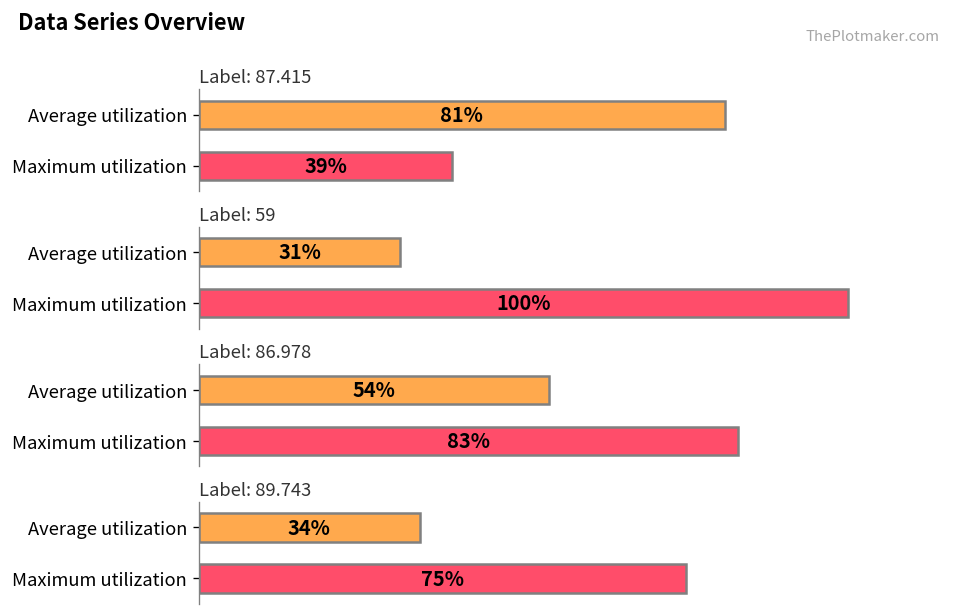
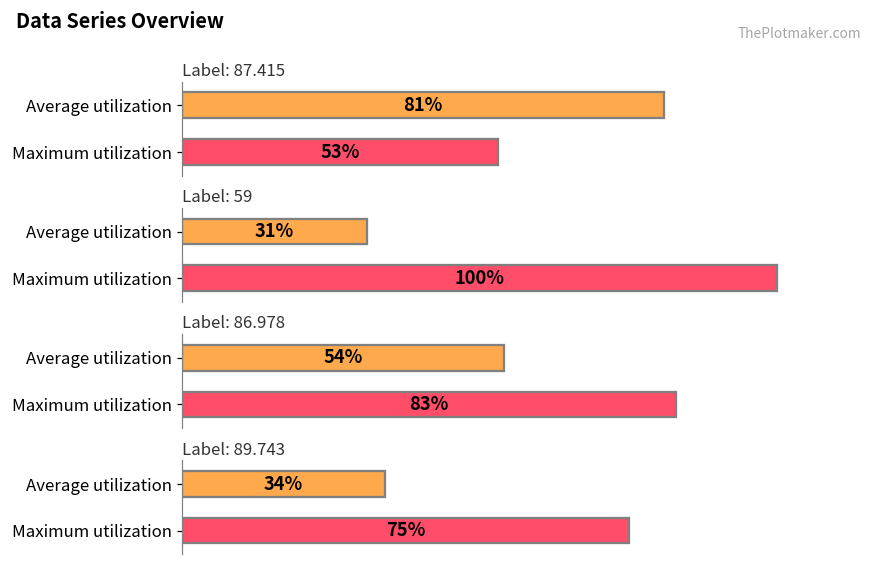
  {
    "Label: 87.415": {
      "Average utilization": "81%",
-     "Maximum utilization": "39%"
+     "Maximum utilization": "53%"
    },
    "Label: 59": {
      "Average utilization": "31%",
      "Maximum utilization": "100%"
    },
    "Label: 86.978": {
      "Average utilization": "54%",
      "Maximum utilization": "83%"
    },
    "Label: 89.743": {
      "Average utilization": "34%",
      "Maximum utilization": "75%"
    }
  }
